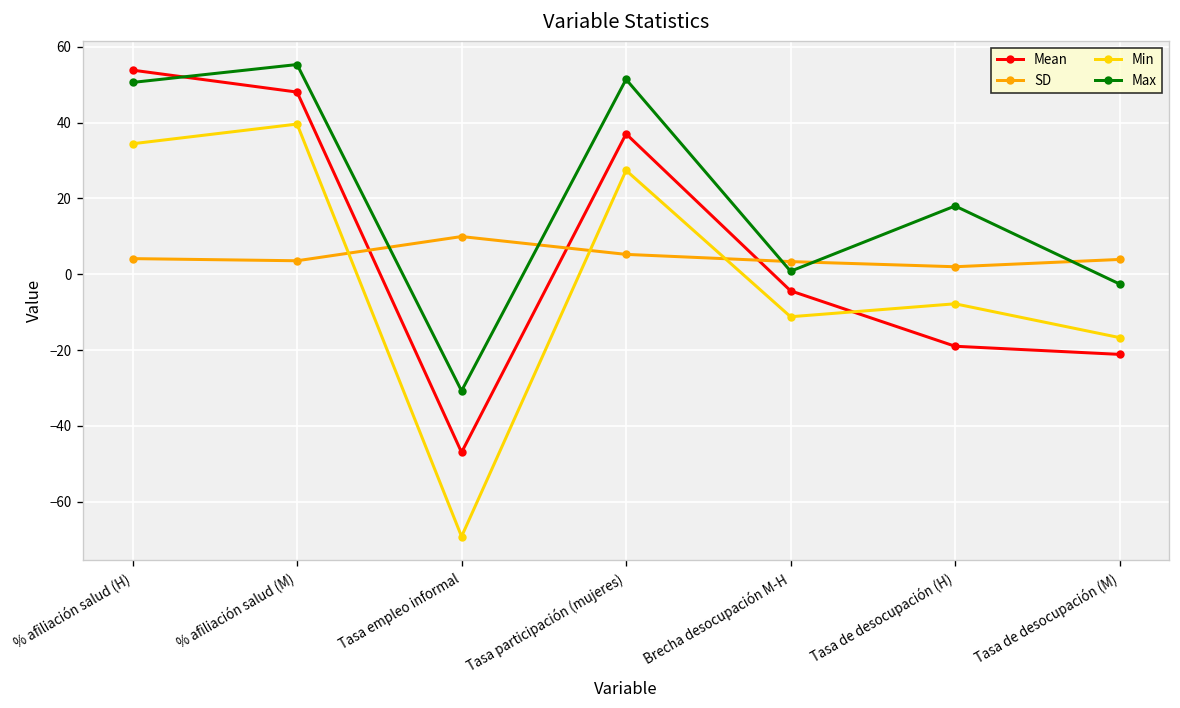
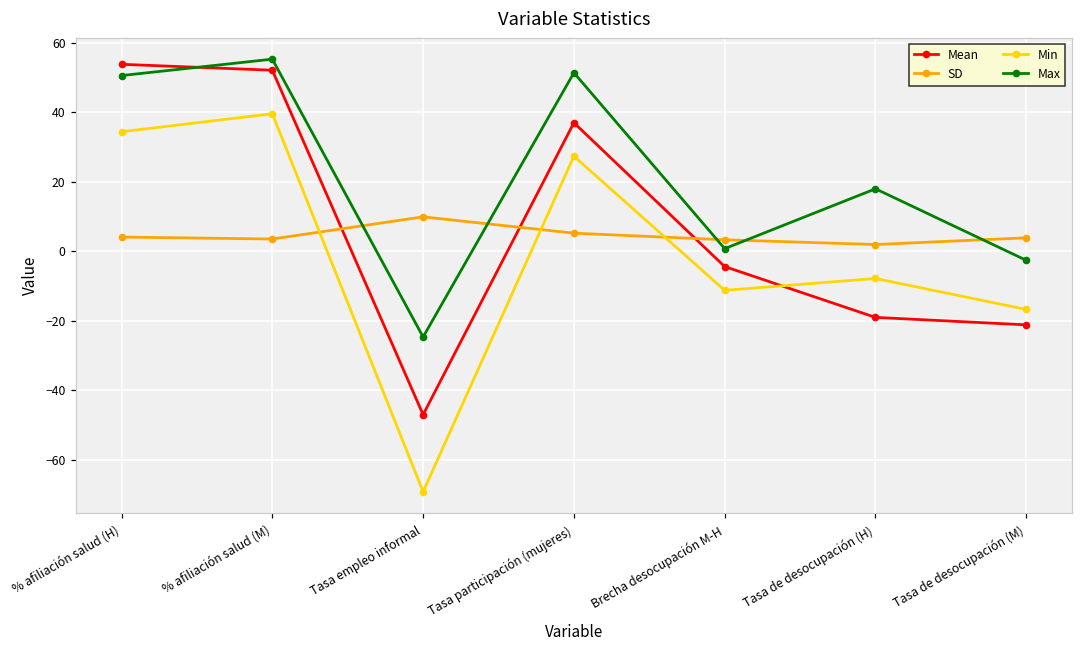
  {
    "Mean": {
      "% afiliación salud (H)": 54,
-     "% afiliación salud (M)": 48,
+     "% afiliación salud (M)": 52,
      "Tasa empleo informal": -47,
      "Tasa participación (mujeres)": 37,
      "Brecha desocupación M-H": -4,
      "Tasa de desocupación (H)": -19,
      "Tasa de desocupación (M)": -21
    },
    "Max": {
      "% afiliación salud (H)": 51,
      "% afiliación salud (M)": 55,
-     "Tasa empleo informal": -31,
+     "Tasa empleo informal": -25,
      "Tasa participación (mujeres)": 51,
      "Brecha desocupación M-H": 1,
      "Tasa de desocupación (H)": 18,
      "Tasa de desocupación (M)": -3
    }
  }
